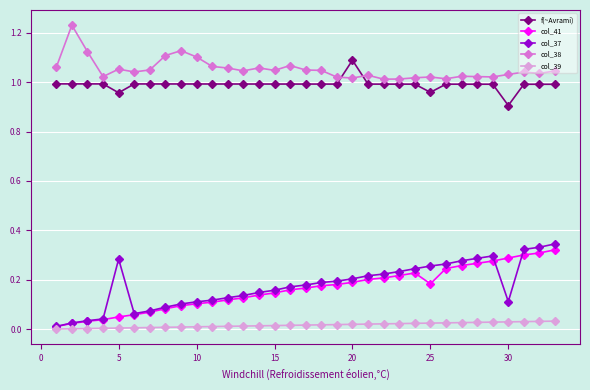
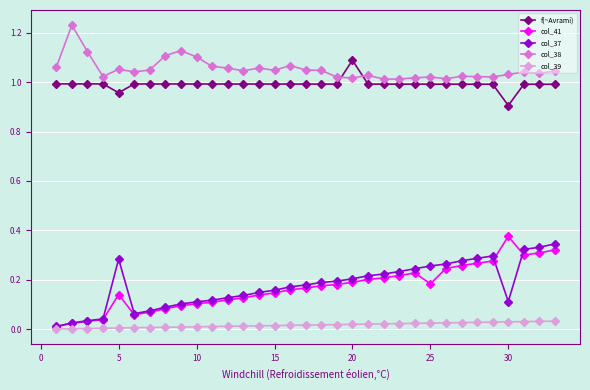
  {
    "f(~Avrami)": {
      "5": 0.96,
      "10": 0.99,
      "15": 0.99,
      "20": 1.09,
-     "25": 0.96,
+     "25": 0.99,
      "30": 0.91
    },
    "col_41": {
-     "5": 0.05,
+     "5": 0.14,
      "15": 0.15,
      "20": 0.19,
      "25": 0.18,
-     "30": 0.29
+     "30": 0.38
    },
    "col_37": {
      "5": 0.28,
      "15": 0.16,
      "20": 0.20,
      "25": 0.26,
      "30": 0.11
    }
  }
